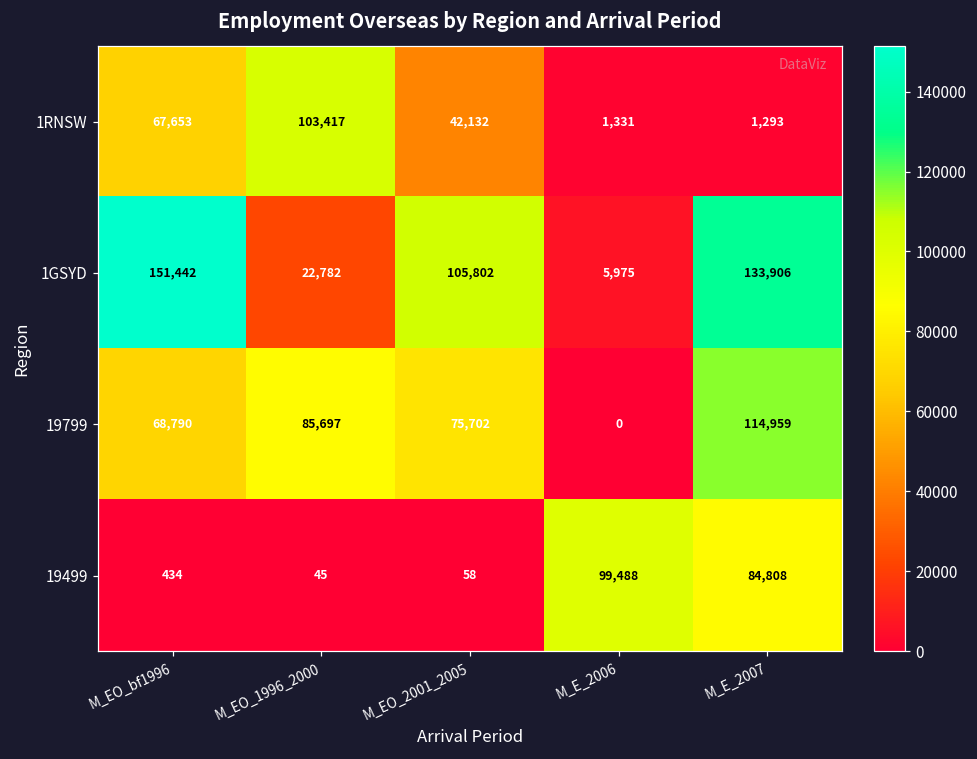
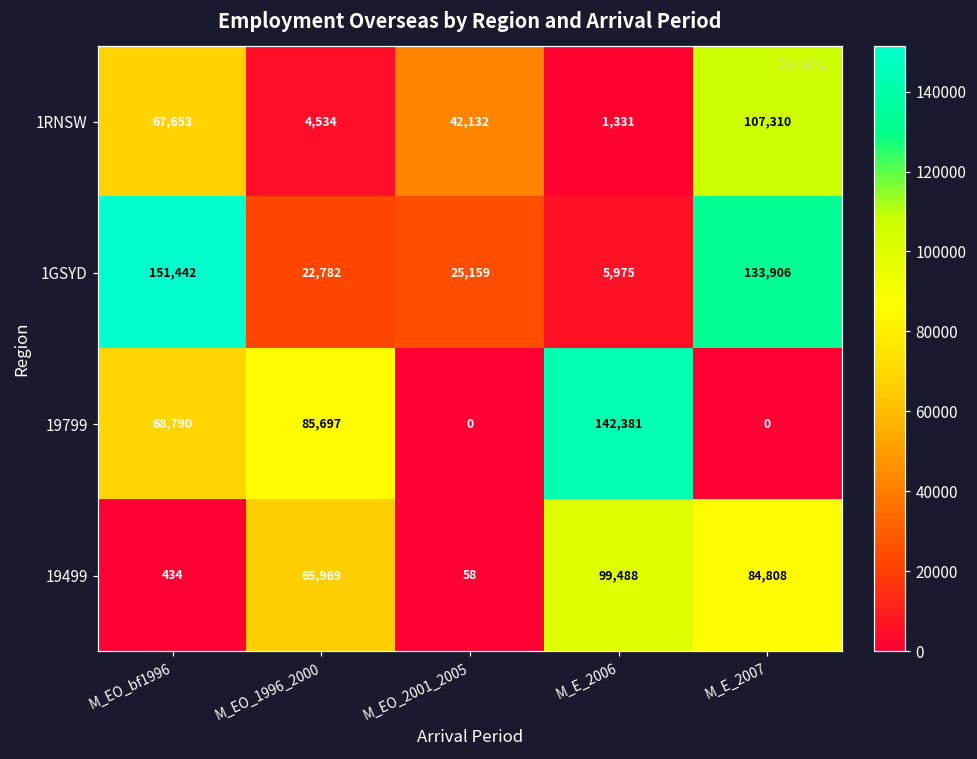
  {
    "1RNSW": {
      "M_EO_bf1996": "67,653",
-     "M_EO_1996_2000": "103,417",
+     "M_EO_1996_2000": "4,534",
      "M_EO_2001_2005": "42,132",
      "M_E_2006": "1,331",
-     "M_E_2007": "1,293"
+     "M_E_2007": "107,310"
    },
    "1GSYD": {
      "M_EO_bf1996": "151,442",
      "M_EO_1996_2000": "22,782",
-     "M_EO_2001_2005": "105,802",
+     "M_EO_2001_2005": "25,159",
      "M_E_2006": "5,975",
      "M_E_2007": "133,906"
    },
    "19799": {
      "M_EO_bf1996": "68,790",
      "M_EO_1996_2000": "85,697",
-     "M_EO_2001_2005": "75,702",
-     "M_E_2006": "0",
-     "M_E_2007": "114,959"
+     "M_EO_2001_2005": "0",
+     "M_E_2006": "142,381",
+     "M_E_2007": "0"
    },
    "19499": {
      "M_EO_bf1996": "434",
-     "M_EO_1996_2000": "45",
+     "M_EO_1996_2000": "65,969",
      "M_EO_2001_2005": "58",
      "M_E_2006": "99,488",
      "M_E_2007": "84,808"
    }
  }
